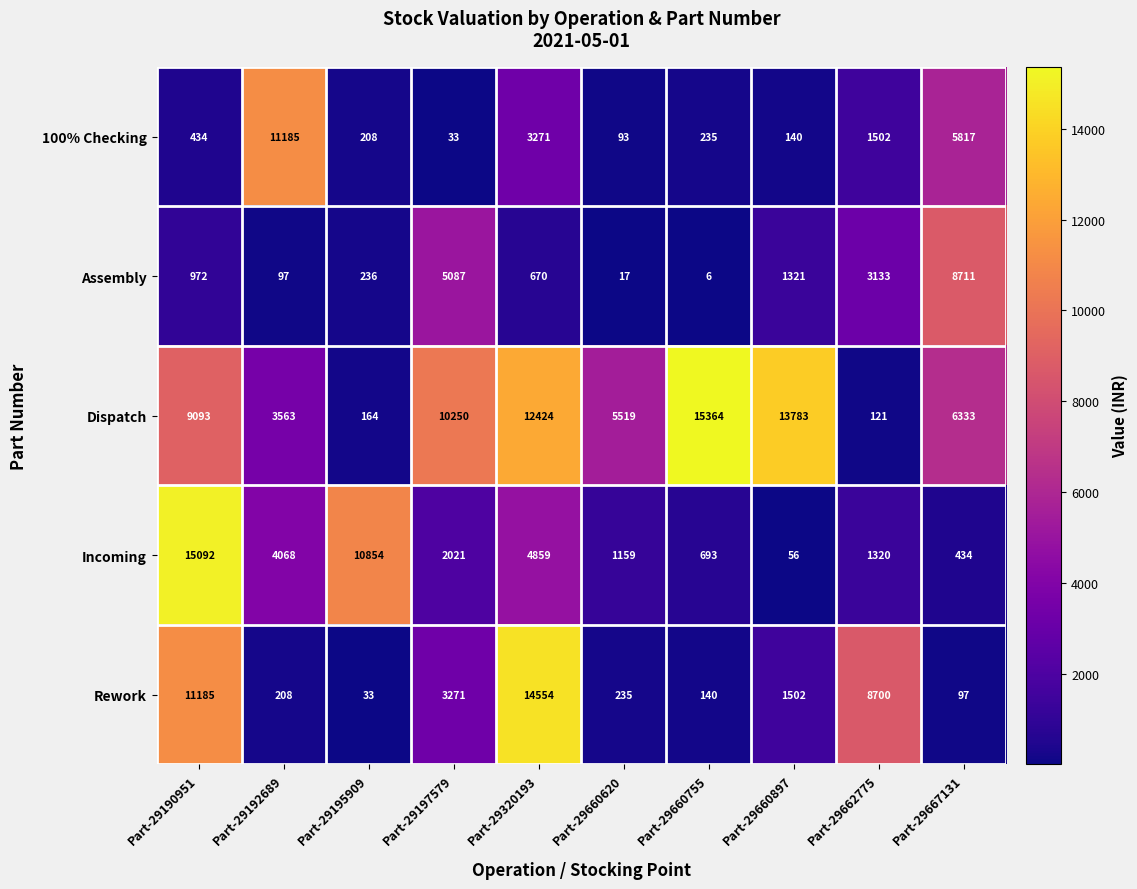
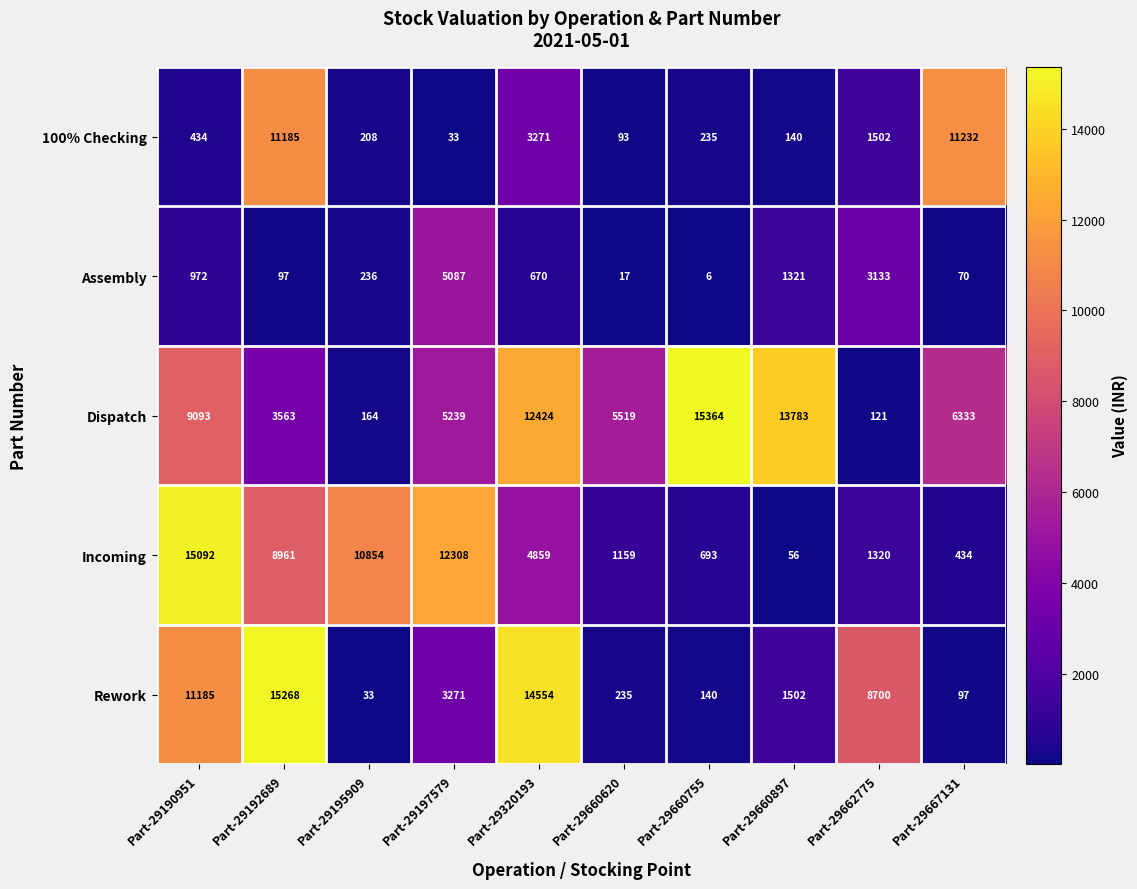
  {
    "100% Checking": {
      "Part-29190951": 434,
      "Part-29192689": 11185,
      "Part-29195909": 208,
      "Part-29197579": 33,
      "Part-29320193": 3271,
      "Part-29660620": 93,
      "Part-29660755": 235,
      "Part-29660897": 140,
      "Part-29662775": 1502,
-     "Part-29667131": 5817
+     "Part-29667131": 11232
    },
    "Assembly": {
      "Part-29190951": 972,
      "Part-29192689": 97,
      "Part-29195909": 236,
      "Part-29197579": 5087,
      "Part-29320193": 670,
      "Part-29660620": 17,
      "Part-29660755": 6,
      "Part-29660897": 1321,
      "Part-29662775": 3133,
-     "Part-29667131": 8711
+     "Part-29667131": 70
    },
    "Dispatch": {
      "Part-29190951": 9093,
      "Part-29192689": 3563,
      "Part-29195909": 164,
-     "Part-29197579": 10250,
+     "Part-29197579": 5239,
      "Part-29320193": 12424,
      "Part-29660620": 5519,
      "Part-29660755": 15364,
      "Part-29660897": 13783,
      "Part-29662775": 121,
      "Part-29667131": 6333
    },
    "Incoming": {
      "Part-29190951": 15092,
-     "Part-29192689": 4068,
+     "Part-29192689": 8961,
      "Part-29195909": 10854,
-     "Part-29197579": 2021,
+     "Part-29197579": 12308,
      "Part-29320193": 4859,
      "Part-29660620": 1159,
      "Part-29660755": 693,
      "Part-29660897": 56,
      "Part-29662775": 1320,
      "Part-29667131": 434
    },
    "Rework": {
      "Part-29190951": 11185,
-     "Part-29192689": 208,
+     "Part-29192689": 15268,
      "Part-29195909": 33,
      "Part-29197579": 3271,
      "Part-29320193": 14554,
      "Part-29660620": 235,
      "Part-29660755": 140,
      "Part-29660897": 1502,
      "Part-29662775": 8700,
      "Part-29667131": 97
    }
  }
